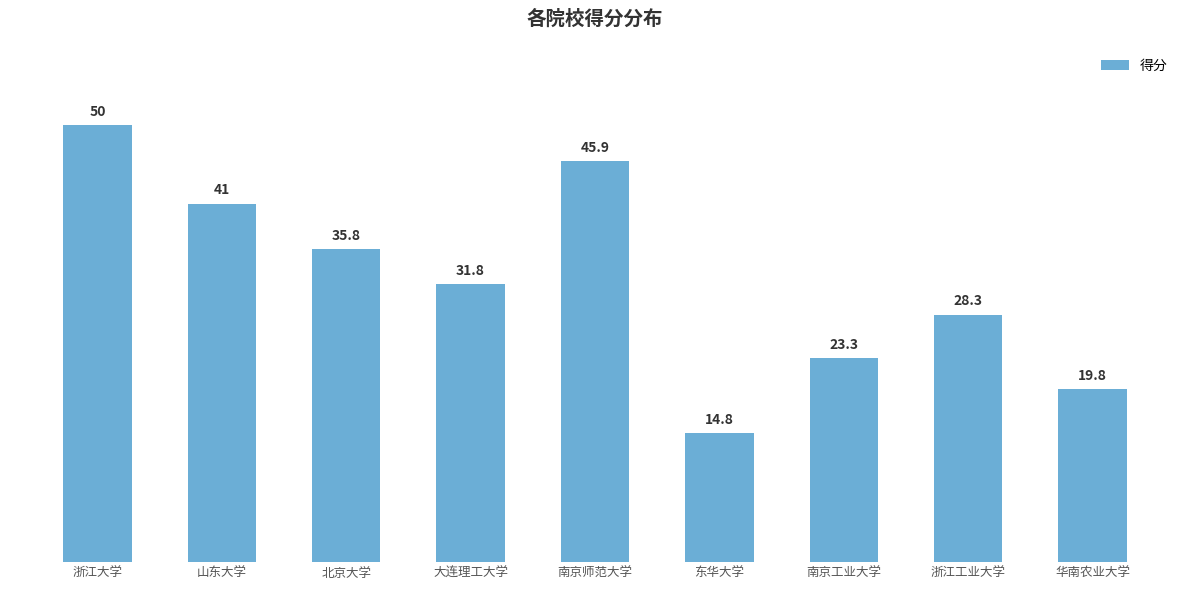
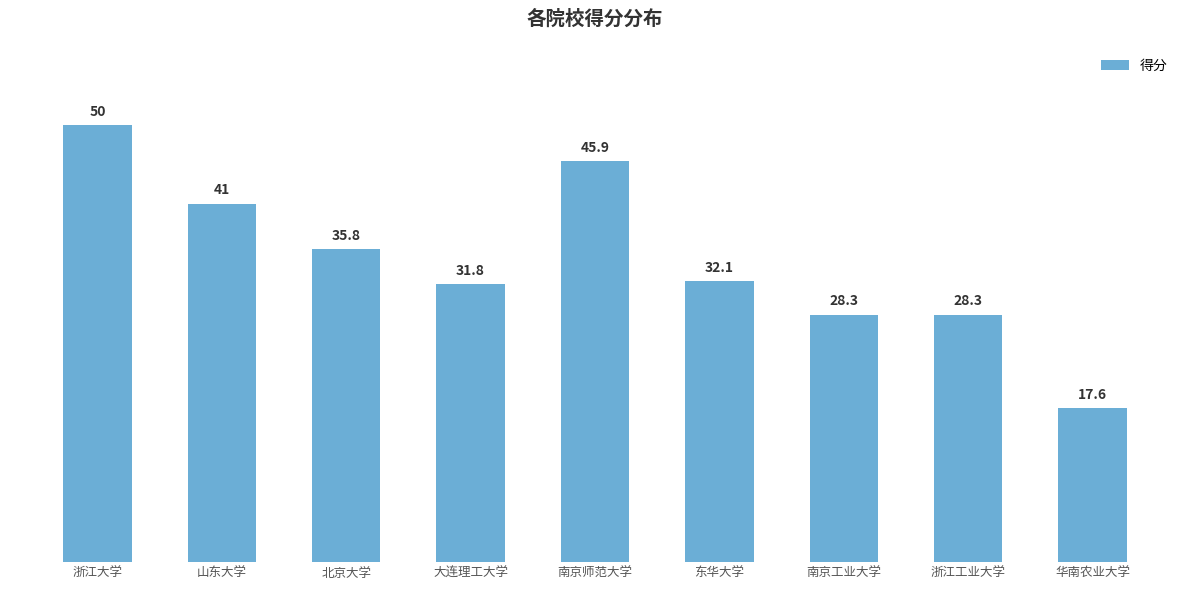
  {
    "浙江大学": 50,
    "山东大学": 41,
    "北京大学": 35.8,
    "大连理工大学": 31.8,
    "南京师范大学": 45.9,
-   "东华大学": 14.8,
-   "南京工业大学": 23.3,
+   "东华大学": 32.1,
+   "南京工业大学": 28.3,
    "浙江工业大学": 28.3,
-   "华南农业大学": 19.8
+   "华南农业大学": 17.6
  }
